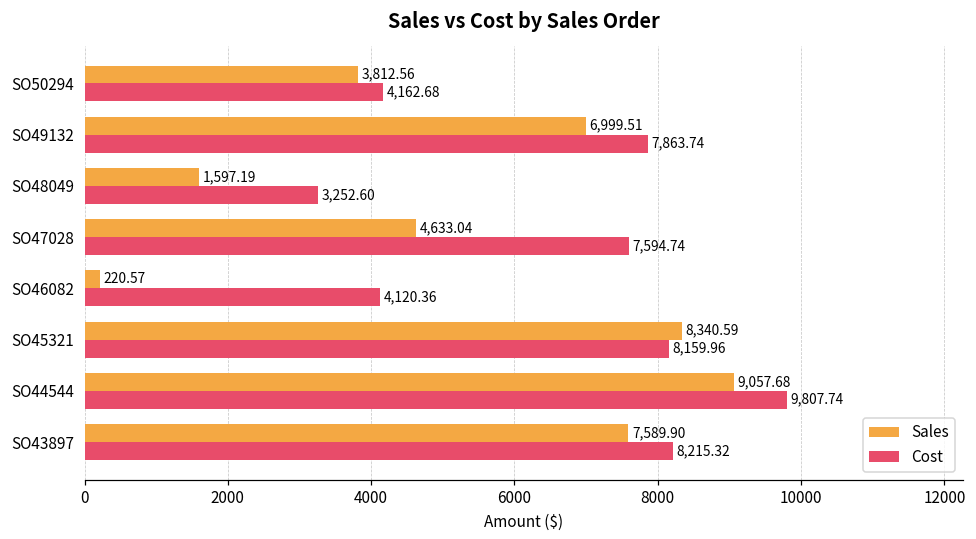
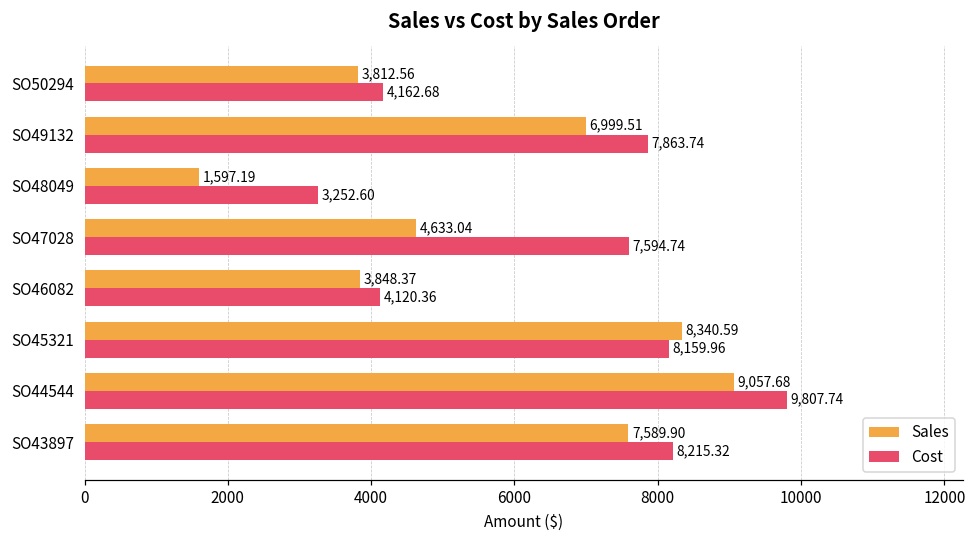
  {
    "Sales": {
      "SO50294": "3,812.56",
      "SO49132": "6,999.51",
      "SO48049": "1,597.19",
      "SO47028": "4,633.04",
-     "SO46082": "220.57",
+     "SO46082": "3,848.37",
      "SO45321": "8,340.59",
      "SO44544": "9,057.68",
      "SO43897": "7,589.90"
    },
    "Cost": {
      "SO50294": "4,162.68",
      "SO49132": "7,863.74",
      "SO48049": "3,252.60",
      "SO47028": "7,594.74",
      "SO46082": "4,120.36",
      "SO45321": "8,159.96",
      "SO44544": "9,807.74",
      "SO43897": "8,215.32"
    }
  }
